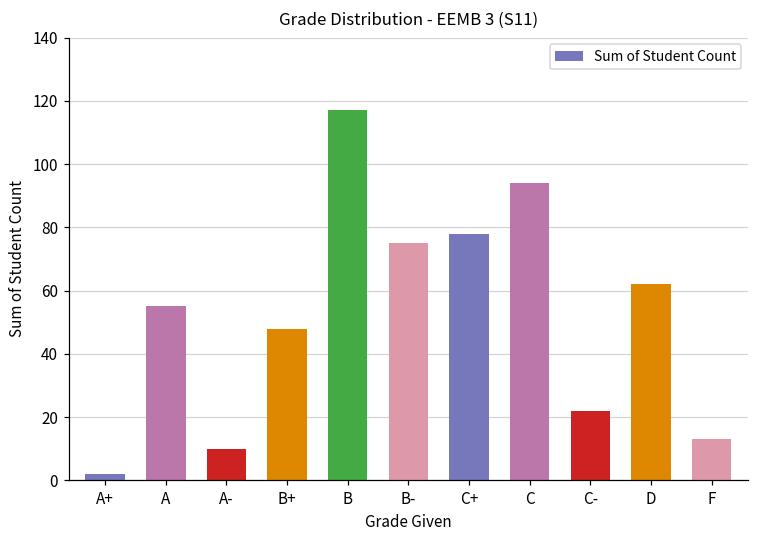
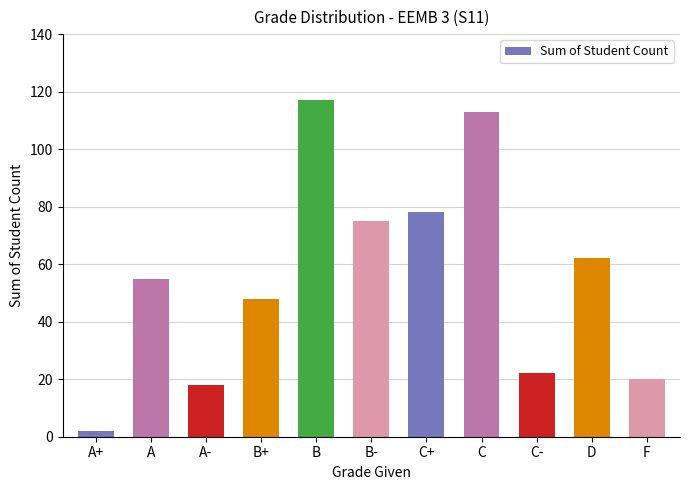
  {
    "A+": 2,
    "A": 55,
-   "A-": 10,
+   "A-": 18,
    "B+": 48,
    "B": 117,
    "B-": 75,
    "C+": 78,
-   "C": 94,
+   "C": 113,
    "C-": 22,
    "D": 62,
-   "F": 13
+   "F": 20
  }
